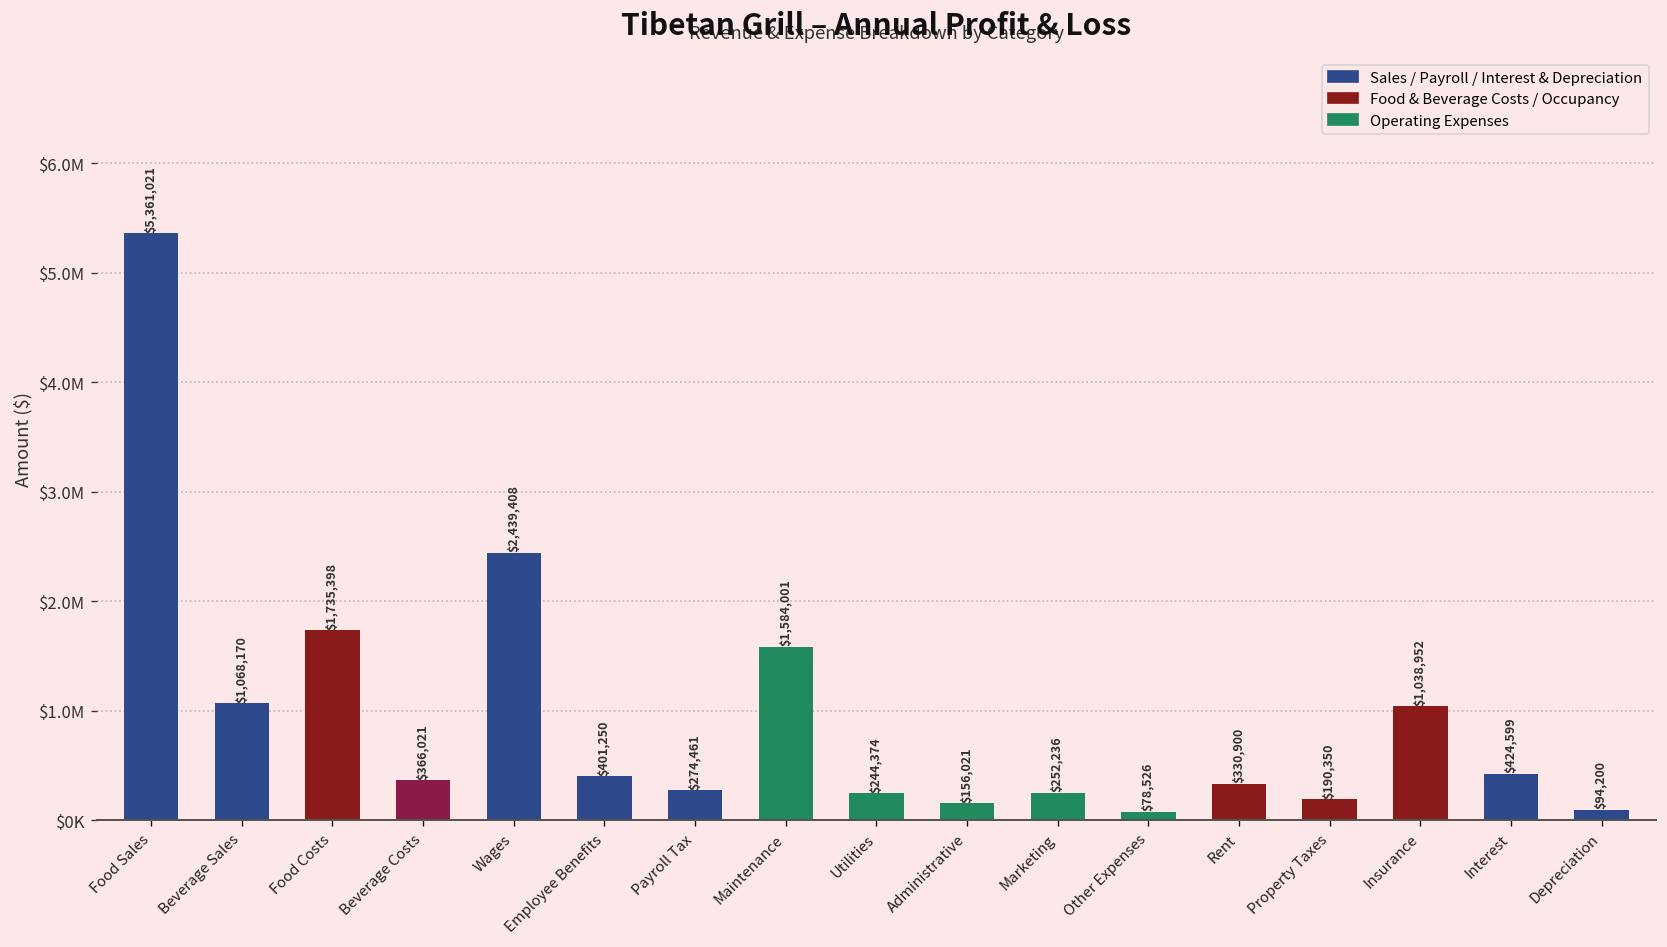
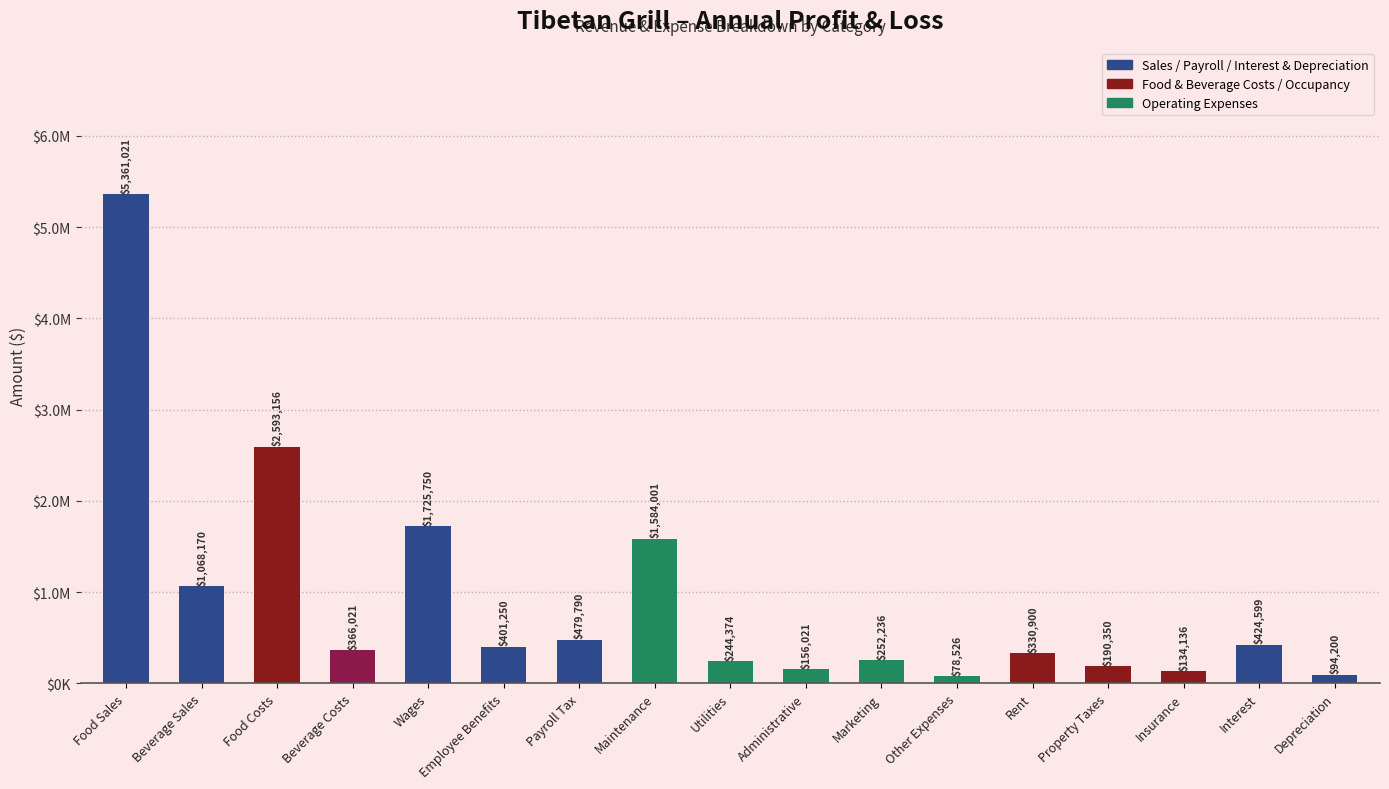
  {
    "Food Sales": "$5,361,021",
    "Beverage Sales": "$1,068,170",
-   "Food Costs": "$1,735,398",
+   "Food Costs": "$2,593,156",
    "Beverage Costs": "$366,021",
-   "Wages": "$2,439,408",
+   "Wages": "$1,725,750",
    "Employee Benefits": "$401,250",
-   "Payroll Tax": "$274,461",
+   "Payroll Tax": "$479,790",
    "Maintenance": "$1,584,001",
    "Utilities": "$244,374",
    "Administrative": "$156,021",
    "Marketing": "$252,236",
    "Other Expenses": "$78,526",
    "Rent": "$330,900",
    "Property Taxes": "$190,350",
-   "Insurance": "$1,038,952",
+   "Insurance": "$134,136",
    "Interest": "$424,599",
    "Depreciation": "$94,200"
  }
